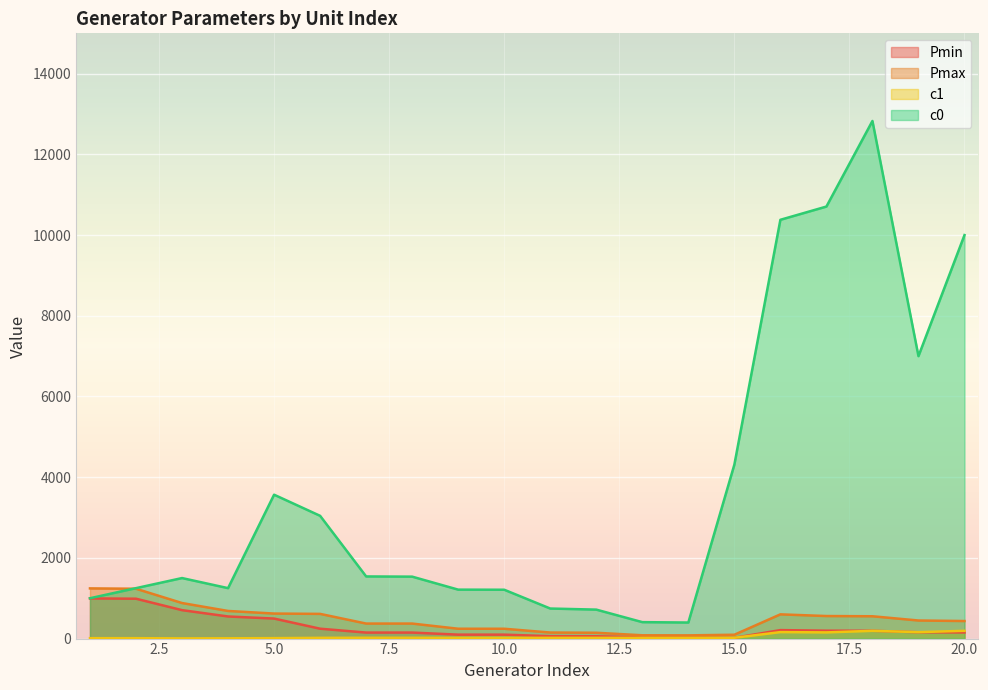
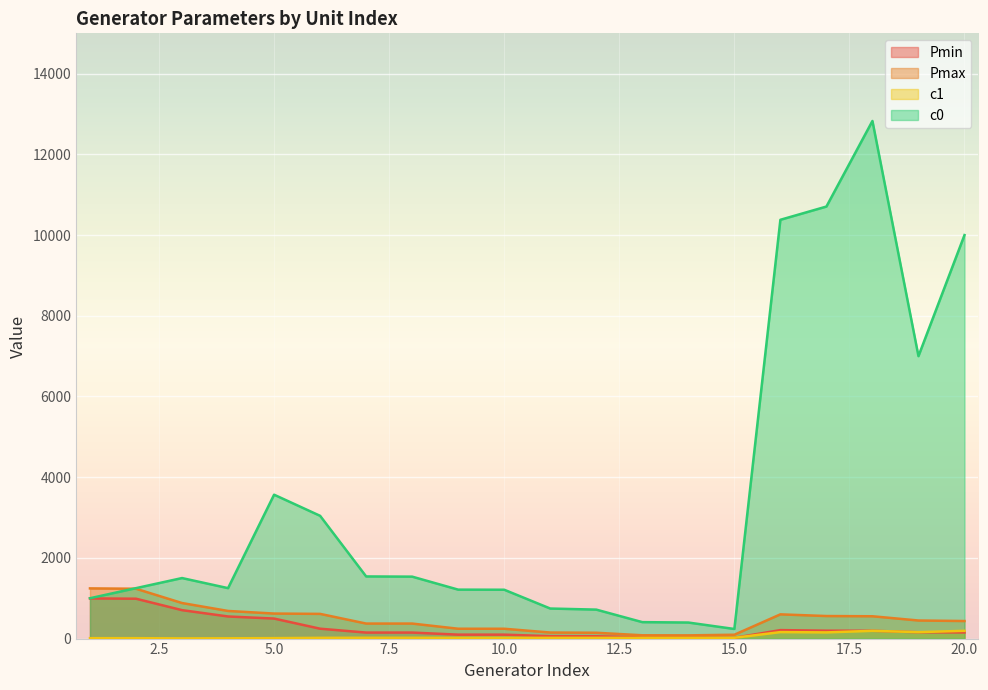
  {
    "c0": {
      "5.0": 3600,
      "10.0": 1200,
-     "15.0": 4300,
+     "15.0": 200,
      "20.0": 10000
    }
  }
